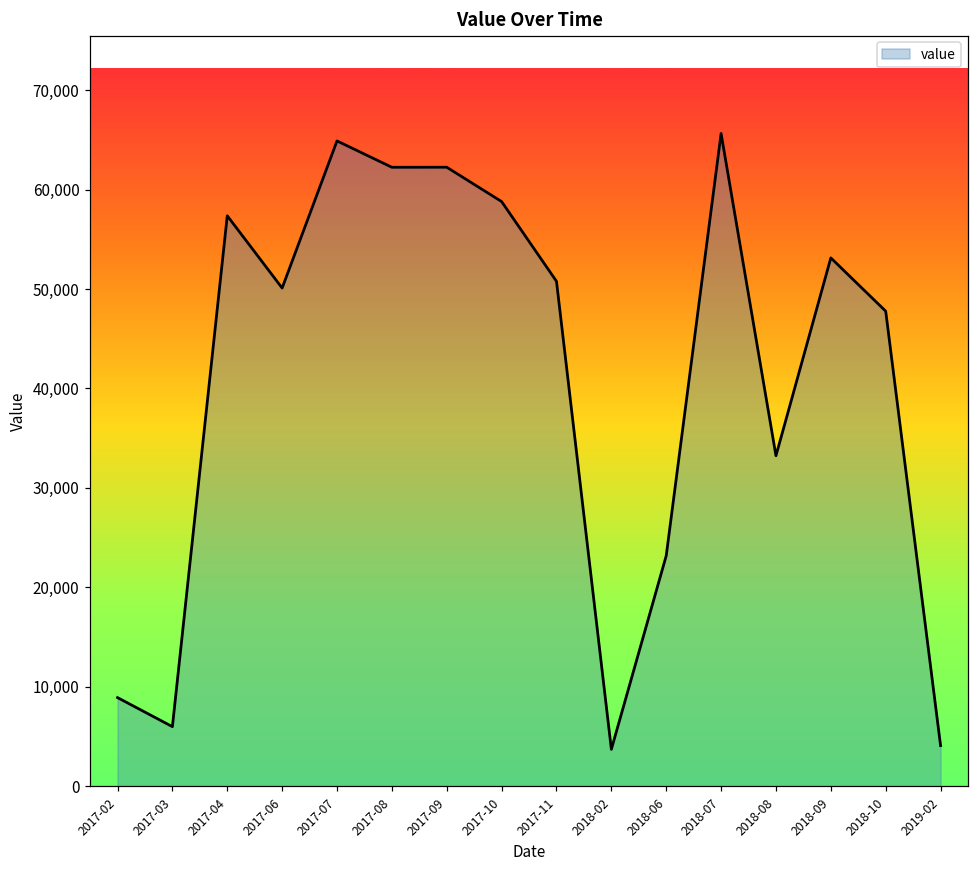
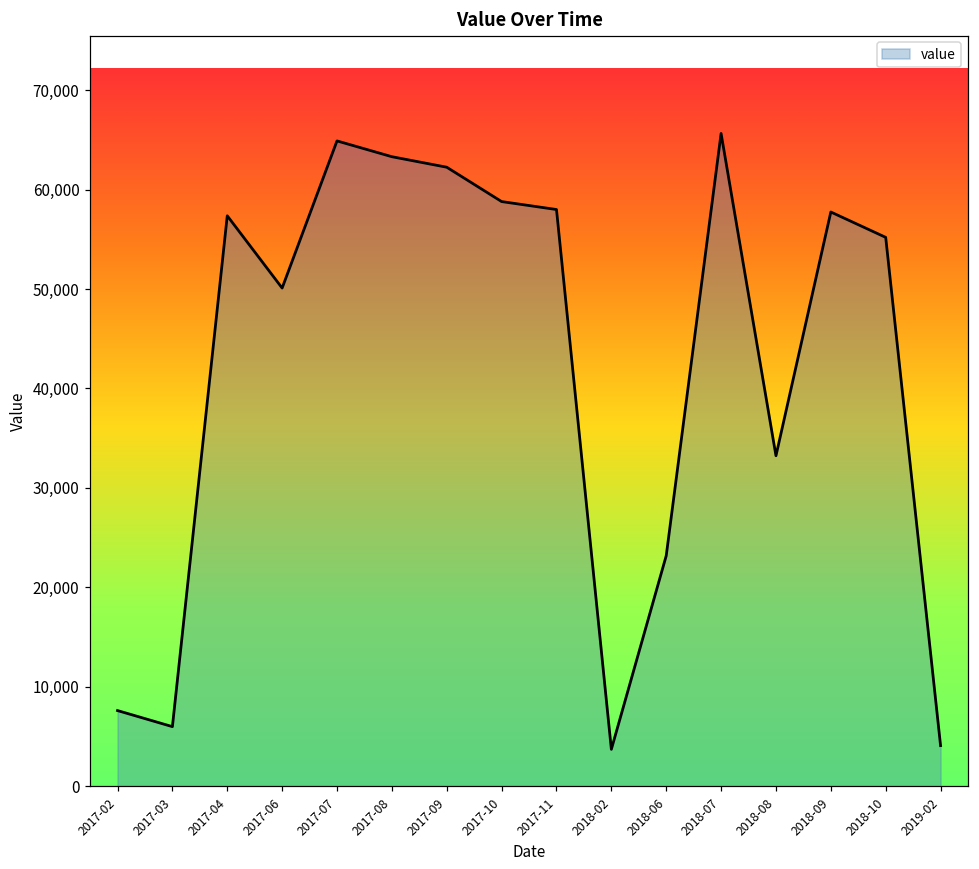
  {
-   "2017-02": "9,000",
+   "2017-02": "8,000",
    "2017-03": "6,000",
    "2017-04": "57,000",
    "2017-06": "50,000",
    "2017-07": "65,000",
-   "2017-08": "62,000",
+   "2017-08": "63,000",
    "2017-09": "62,000",
    "2017-10": "59,000",
-   "2017-11": "51,000",
+   "2017-11": "58,000",
    "2018-02": "4,000",
    "2018-06": "23,000",
    "2018-07": "66,000",
    "2018-08": "33,000",
-   "2018-09": "53,000",
-   "2018-10": "48,000",
+   "2018-09": "58,000",
+   "2018-10": "55,000",
    "2019-02": "4,000"
  }
